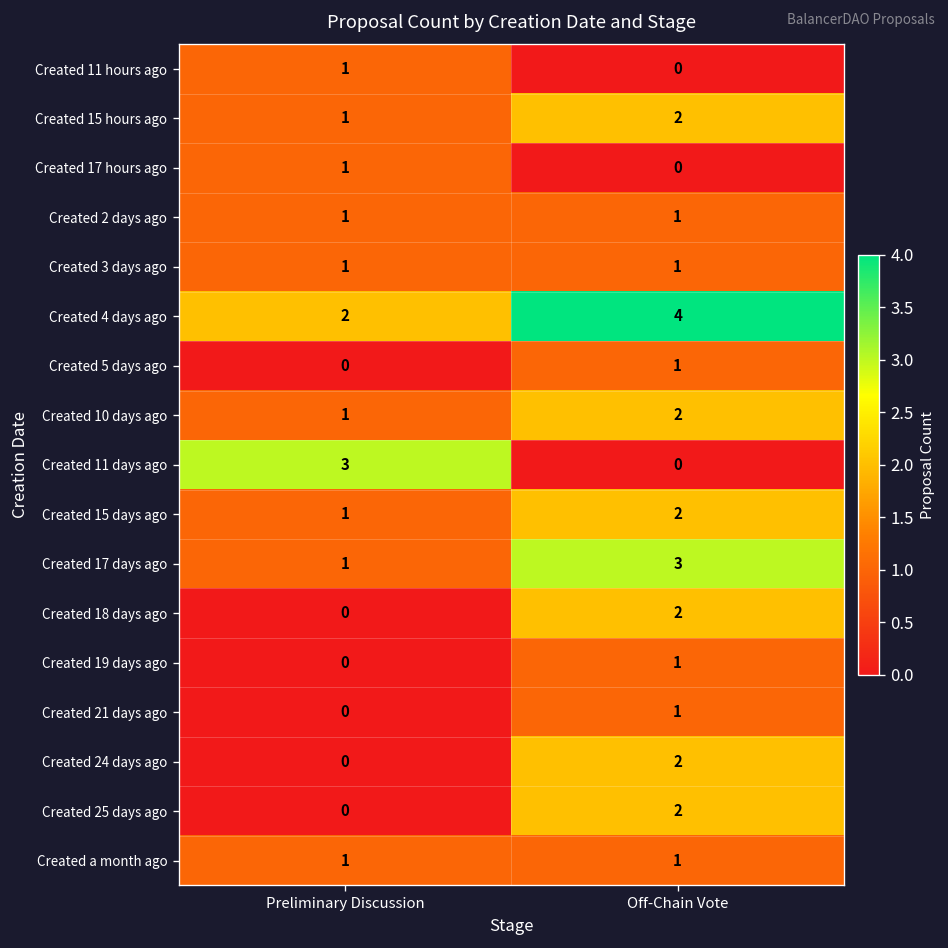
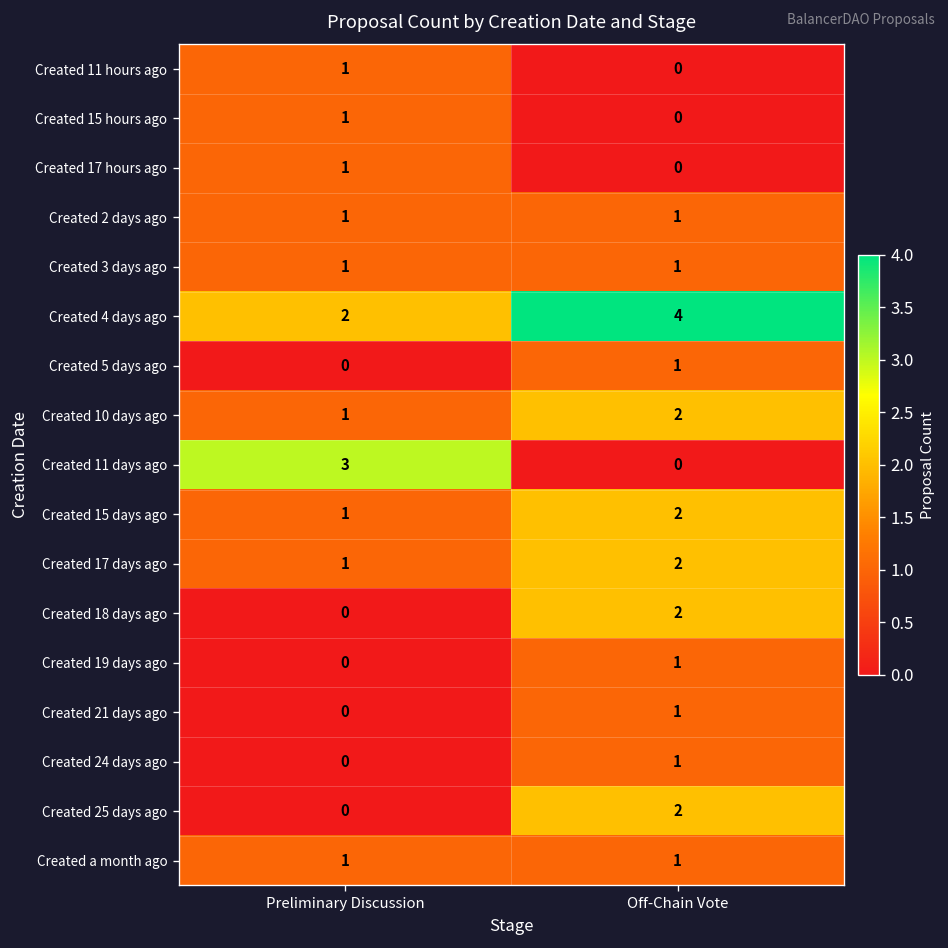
  {
    "Created 11 hours ago": {
      "Preliminary Discussion": 1,
      "Off-Chain Vote": 0
    },
    "Created 15 hours ago": {
      "Preliminary Discussion": 1,
-     "Off-Chain Vote": 2
+     "Off-Chain Vote": 0
    },
    "Created 17 hours ago": {
      "Preliminary Discussion": 1,
      "Off-Chain Vote": 0
    },
    "Created 2 days ago": {
      "Preliminary Discussion": 1,
      "Off-Chain Vote": 1
    },
    "Created 3 days ago": {
      "Preliminary Discussion": 1,
      "Off-Chain Vote": 1
    },
    "Created 4 days ago": {
      "Preliminary Discussion": 2,
      "Off-Chain Vote": 4
    },
    "Created 5 days ago": {
      "Preliminary Discussion": 0,
      "Off-Chain Vote": 1
    },
    "Created 10 days ago": {
      "Preliminary Discussion": 1,
      "Off-Chain Vote": 2
    },
    "Created 11 days ago": {
      "Preliminary Discussion": 3,
      "Off-Chain Vote": 0
    },
    "Created 15 days ago": {
      "Preliminary Discussion": 1,
      "Off-Chain Vote": 2
    },
    "Created 17 days ago": {
      "Preliminary Discussion": 1,
-     "Off-Chain Vote": 3
+     "Off-Chain Vote": 2
    },
    "Created 18 days ago": {
      "Preliminary Discussion": 0,
      "Off-Chain Vote": 2
    },
    "Created 19 days ago": {
      "Preliminary Discussion": 0,
      "Off-Chain Vote": 1
    },
    "Created 21 days ago": {
      "Preliminary Discussion": 0,
      "Off-Chain Vote": 1
    },
    "Created 24 days ago": {
      "Preliminary Discussion": 0,
-     "Off-Chain Vote": 2
+     "Off-Chain Vote": 1
    },
    "Created 25 days ago": {
      "Preliminary Discussion": 0,
      "Off-Chain Vote": 2
    },
    "Created a month ago": {
      "Preliminary Discussion": 1,
      "Off-Chain Vote": 1
    }
  }
